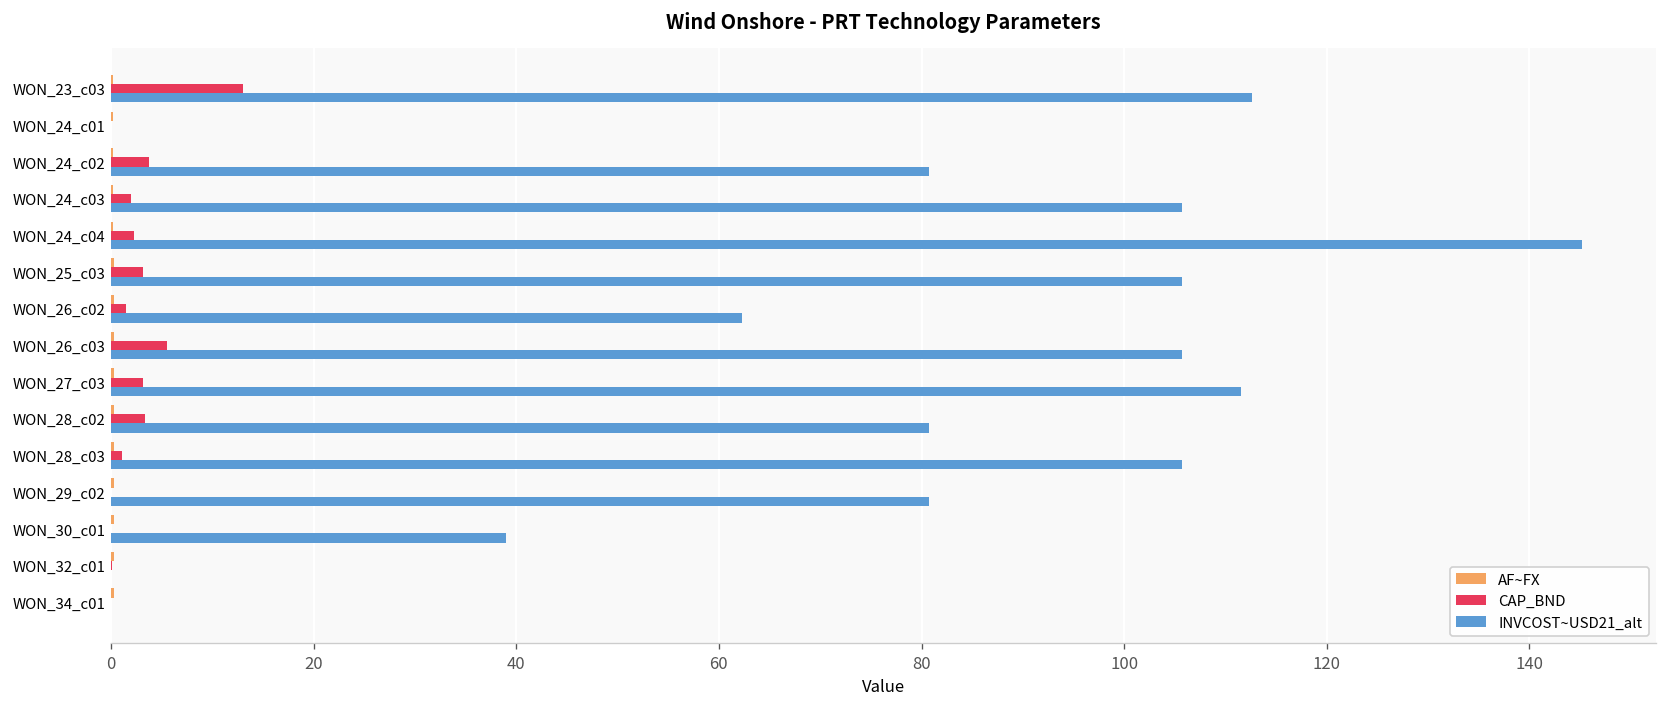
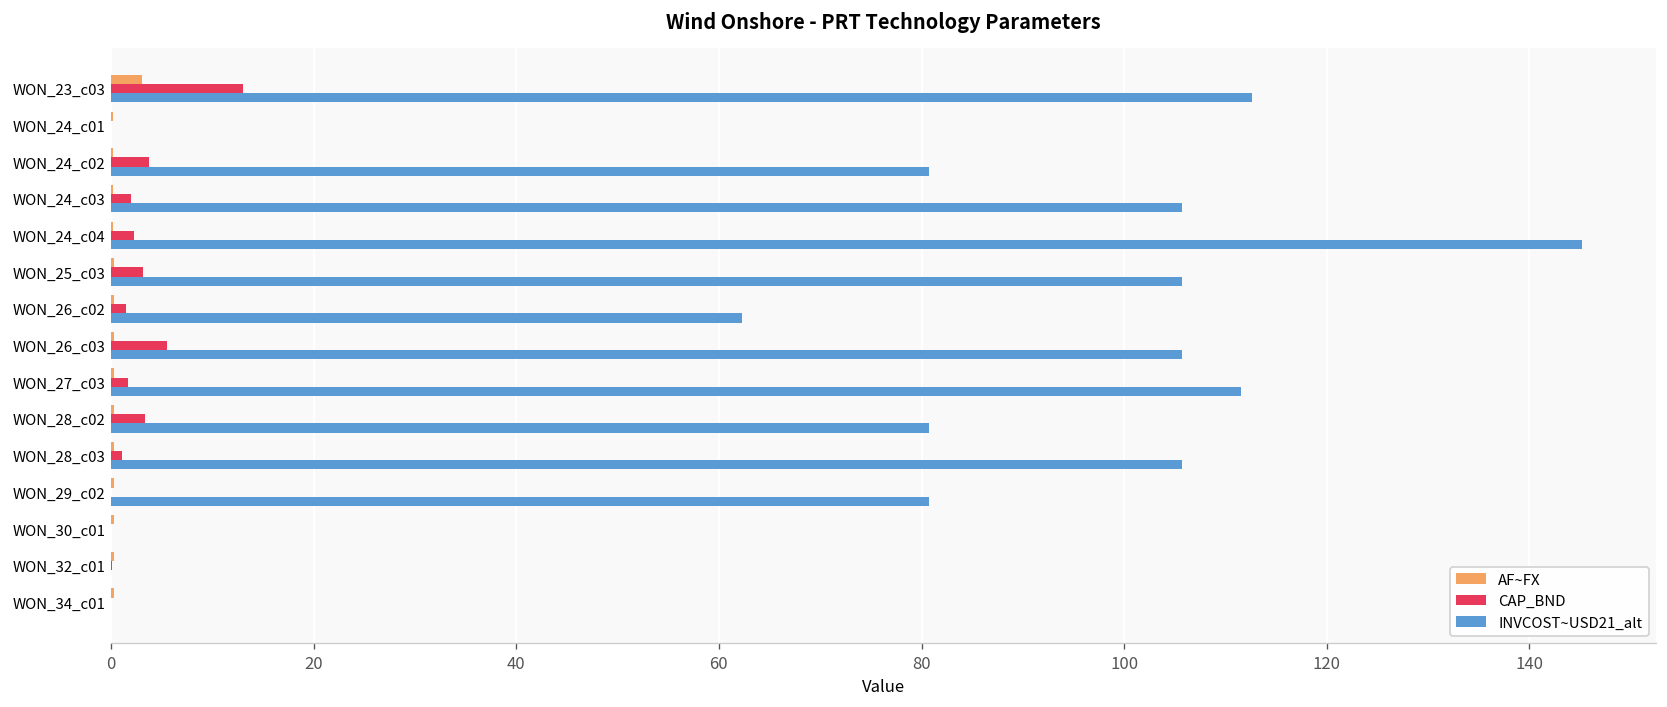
  {
    "AF~FX": {
-     "WON_23_c03": 0,
+     "WON_23_c03": 3,
      "WON_30_c01": 0,
      "WON_32_c01": 0,
      "WON_34_c01": 0
    },
    "CAP_BND": {
      "WON_23_c03": 13,
      "WON_24_c02": 4,
      "WON_24_c03": 2,
      "WON_24_c04": 2,
      "WON_25_c03": 3,
      "WON_26_c02": 1,
      "WON_26_c03": 5,
-     "WON_27_c03": 3,
+     "WON_27_c03": 2,
      "WON_28_c02": 3,
      "WON_28_c03": 1
    },
    "INVCOST~USD21_alt": {
      "WON_23_c03": 113,
      "WON_24_c01": 0,
      "WON_24_c02": 81,
      "WON_24_c03": 106,
      "WON_24_c04": 145,
      "WON_25_c03": 106,
      "WON_26_c02": 62,
      "WON_26_c03": 106,
      "WON_27_c03": 112,
      "WON_28_c02": 81,
      "WON_28_c03": 106,
      "WON_29_c02": 81,
-     "WON_30_c01": 39,
+     "WON_30_c01": 0,
      "WON_32_c01": 0,
      "WON_34_c01": 0
    }
  }
